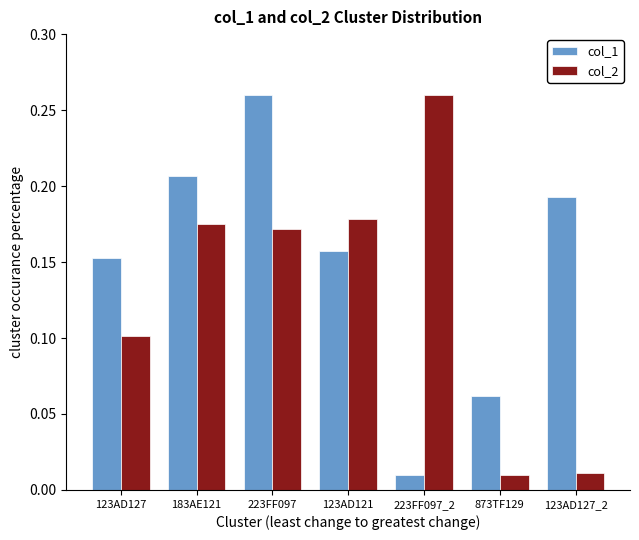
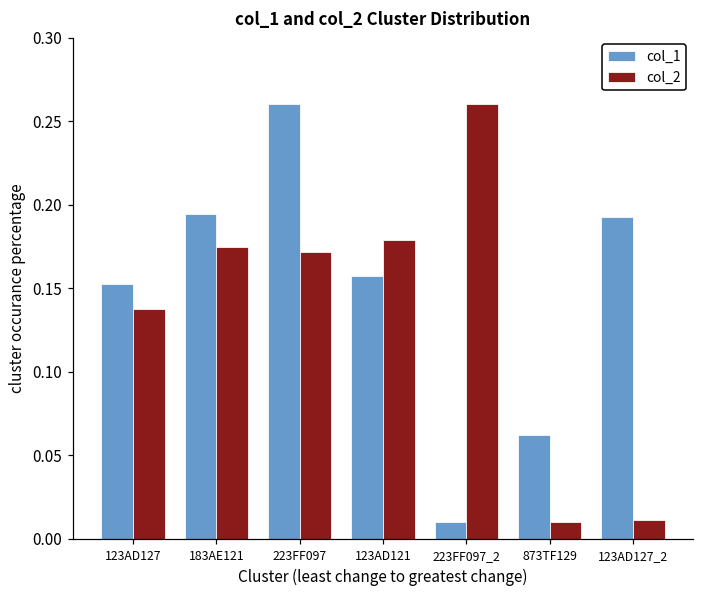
  {
    "col_1": {
      "123AD127": 0.153,
-     "183AE121": 0.206,
+     "183AE121": 0.195,
      "223FF097": 0.260,
      "123AD121": 0.157,
      "223FF097_2": 0.010,
      "873TF129": 0.062,
      "123AD127_2": 0.193
    },
    "col_2": {
-     "123AD127": 0.101,
+     "123AD127": 0.138,
      "183AE121": 0.175,
      "223FF097": 0.172,
      "123AD121": 0.179,
      "223FF097_2": 0.260,
      "873TF129": 0.010,
      "123AD127_2": 0.011
    }
  }
